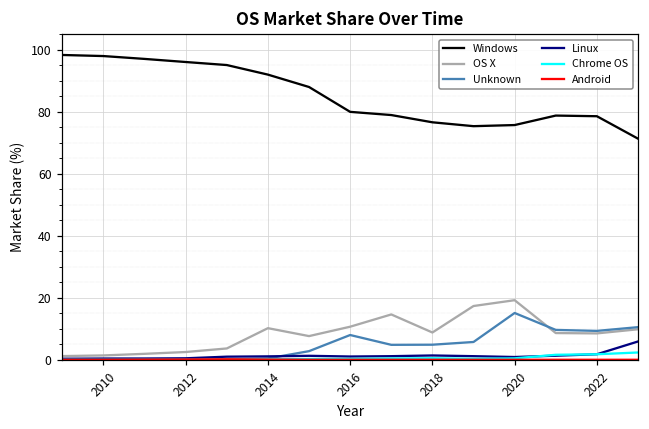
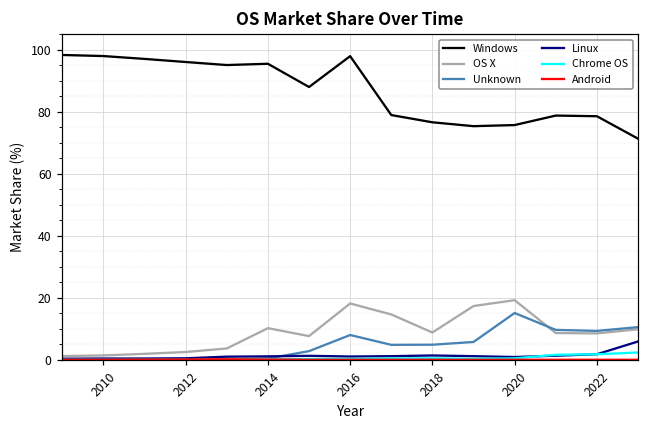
  {
    "Windows": {
      "2010": 98,
      "2012": 96,
-     "2014": 92,
-     "2016": 80,
+     "2014": 96,
+     "2016": 98,
      "2018": 77,
      "2020": 76,
      "2022": 79
    },
    "OS X": {
      "2010": 1,
      "2012": 3,
      "2014": 10,
-     "2016": 11,
+     "2016": 18,
      "2018": 9,
      "2020": 19
    },
    "Unknown": {
      "2016": 8,
      "2018": 5,
      "2020": 15
    },
    "Linux": {
      "2018": 1
    },
    "Android": {
      "2022": 0
    }
  }
